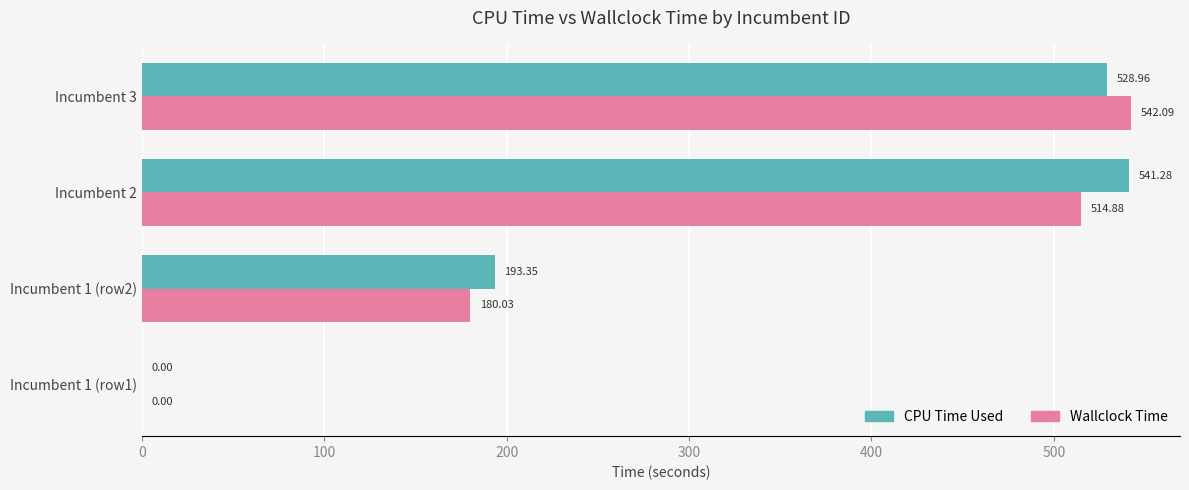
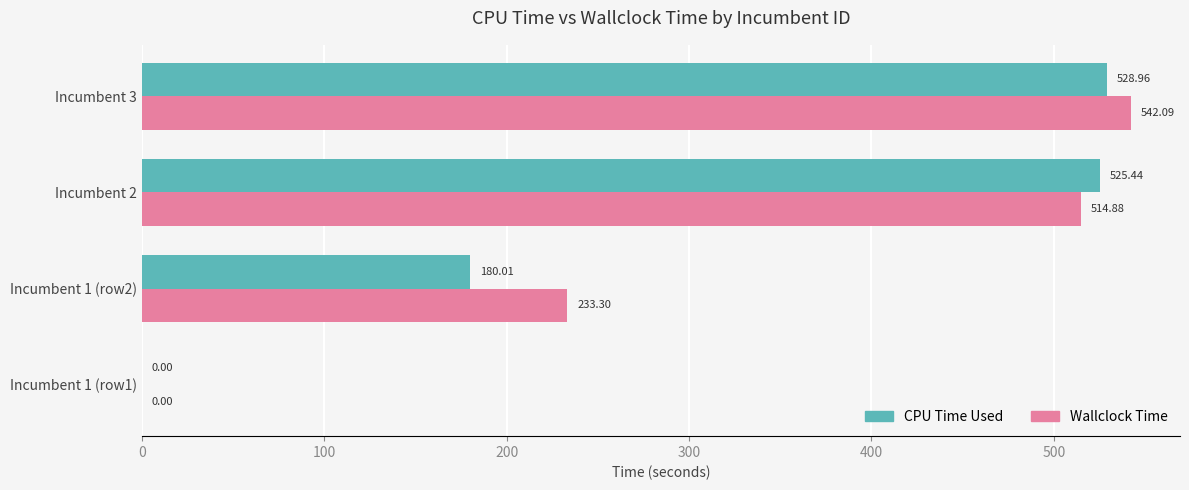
  {
    "CPU Time Used": {
      "Incumbent 3": 528.96,
-     "Incumbent 2": 541.28,
-     "Incumbent 1 (row2)": 193.35,
+     "Incumbent 2": 525.44,
+     "Incumbent 1 (row2)": 180.01,
      "Incumbent 1 (row1)": 0.00
    },
    "Wallclock Time": {
      "Incumbent 3": 542.09,
      "Incumbent 2": 514.88,
-     "Incumbent 1 (row2)": 180.03,
+     "Incumbent 1 (row2)": 233.30,
      "Incumbent 1 (row1)": 0.00
    }
  }
